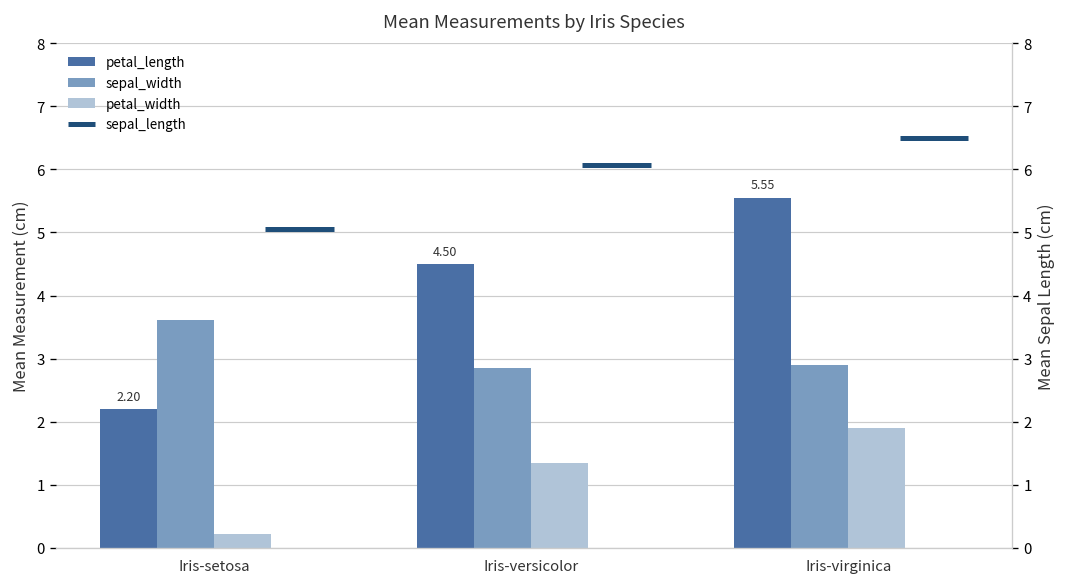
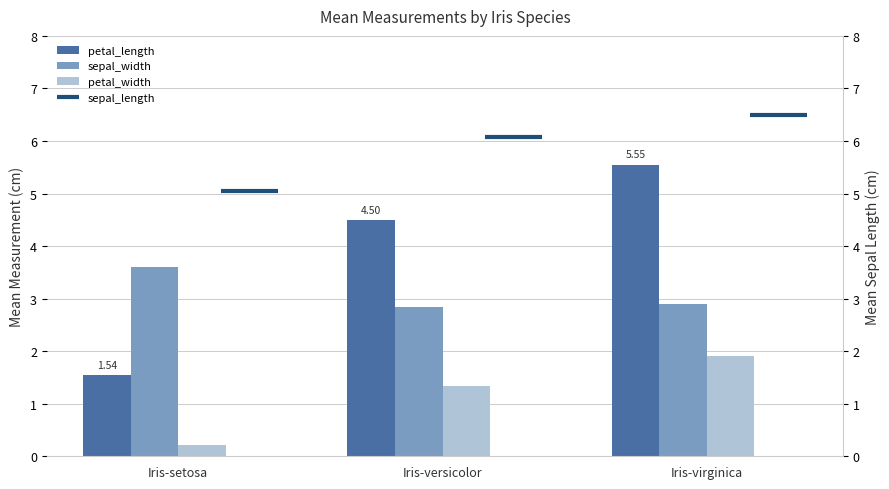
  {
    "petal_length": {
-     "Iris-setosa": 2.20,
+     "Iris-setosa": 1.54,
      "Iris-versicolor": 4.50,
      "Iris-virginica": 5.55
    },
    "sepal_width": {
      "Iris-setosa": 3.6,
      "Iris-versicolor": 2.9,
      "Iris-virginica": 2.9
    },
    "petal_width": {
      "Iris-setosa": 0.2,
      "Iris-versicolor": 1.3,
      "Iris-virginica": 1.9
    }
  }
